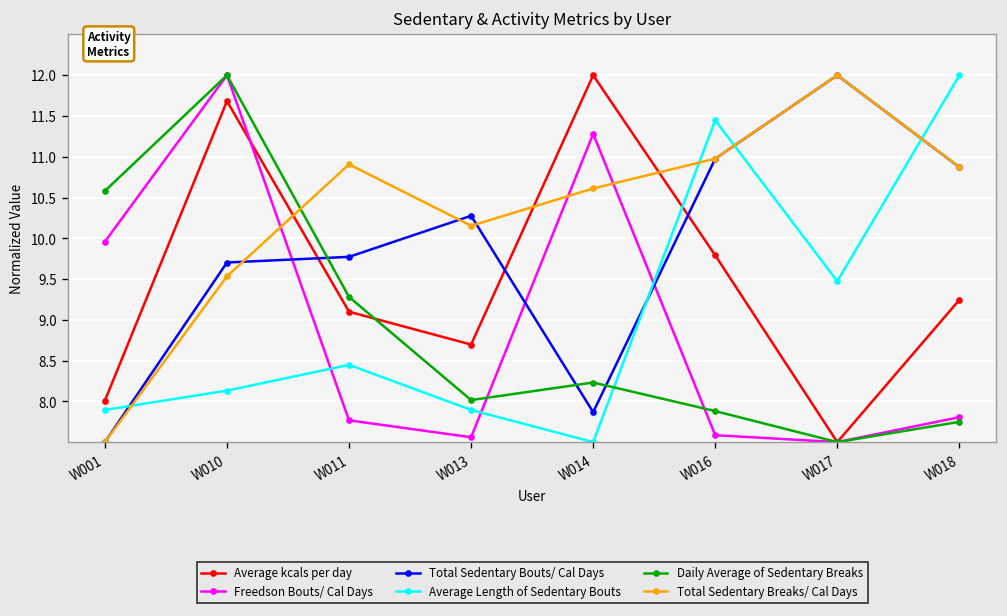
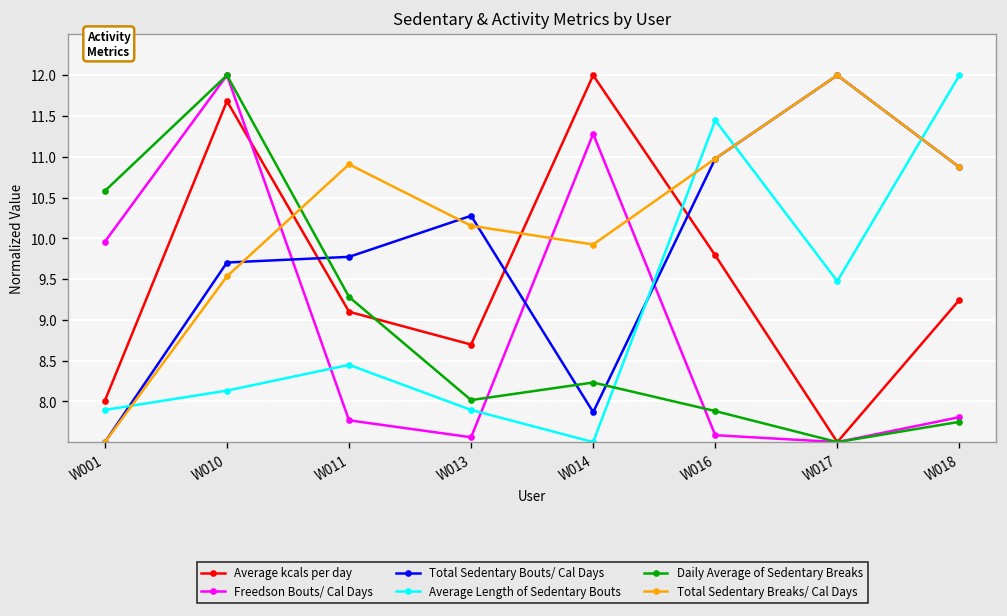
  {
    "Average kcals per day": {
      "W001": 8.0,
      "W010": 11.7,
      "W011": 9.1,
      "W013": 8.7,
      "W014": 12.0,
      "W016": 9.8,
      "W018": 9.2
    },
    "Freedson Bouts/ Cal Days": {
      "W001": 10.0,
      "W011": 7.8,
      "W013": 7.6,
      "W014": 11.3,
      "W016": 7.6,
      "W018": 7.8
    },
    "Total Sedentary Bouts/ Cal Days": {
      "W010": 9.7,
      "W011": 9.8,
      "W013": 10.3,
      "W014": 7.9
    },
    "Average Length of Sedentary Bouts": {
      "W001": 7.9,
      "W010": 8.1,
      "W011": 8.4,
      "W013": 7.9,
      "W014": 7.5,
      "W016": 11.4,
      "W017": 9.5,
      "W018": 12.0
    },
    "Daily Average of Sedentary Breaks": {
      "W001": 10.6,
      "W011": 9.3,
      "W013": 8.0,
      "W014": 8.2,
      "W016": 7.9,
      "W018": 7.7
    },
    "Total Sedentary Breaks/ Cal Days": {
      "W010": 9.5,
      "W011": 10.9,
      "W013": 10.2,
-     "W014": 10.6
+     "W014": 9.9
    }
  }
